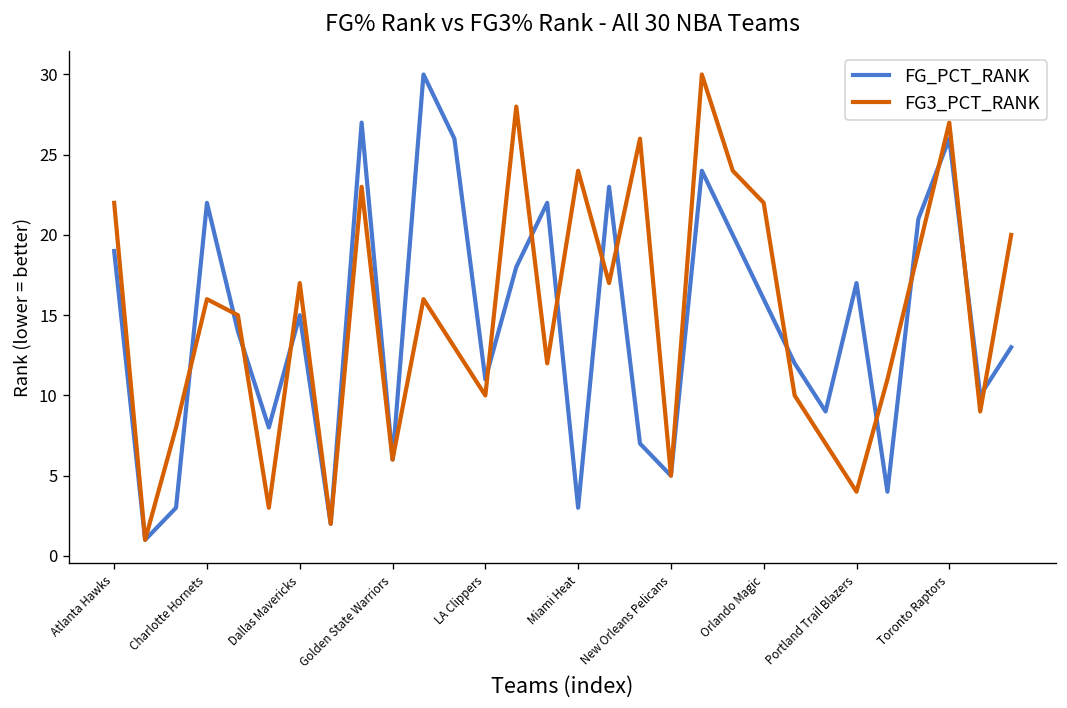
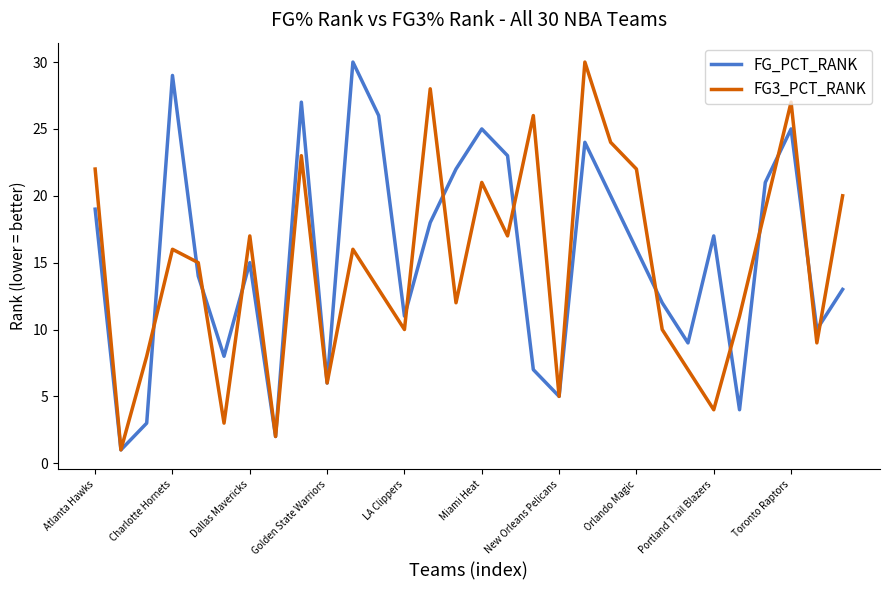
  {
    "FG_PCT_RANK": {
      "Atlanta Hawks": 19,
-     "Charlotte Hornets": 22,
+     "Charlotte Hornets": 29,
      "Dallas Mavericks": 15,
      "LA Clippers": 11,
-     "Miami Heat": 3,
+     "Miami Heat": 25,
      "Orlando Magic": 16,
      "Portland Trail Blazers": 17,
-     "Toronto Raptors": 26
+     "Toronto Raptors": 25
    },
    "FG3_PCT_RANK": {
      "Atlanta Hawks": 22,
      "Charlotte Hornets": 16,
      "Dallas Mavericks": 17,
      "LA Clippers": 10,
-     "Miami Heat": 24,
+     "Miami Heat": 21,
      "Orlando Magic": 22,
      "Portland Trail Blazers": 4
    }
  }
